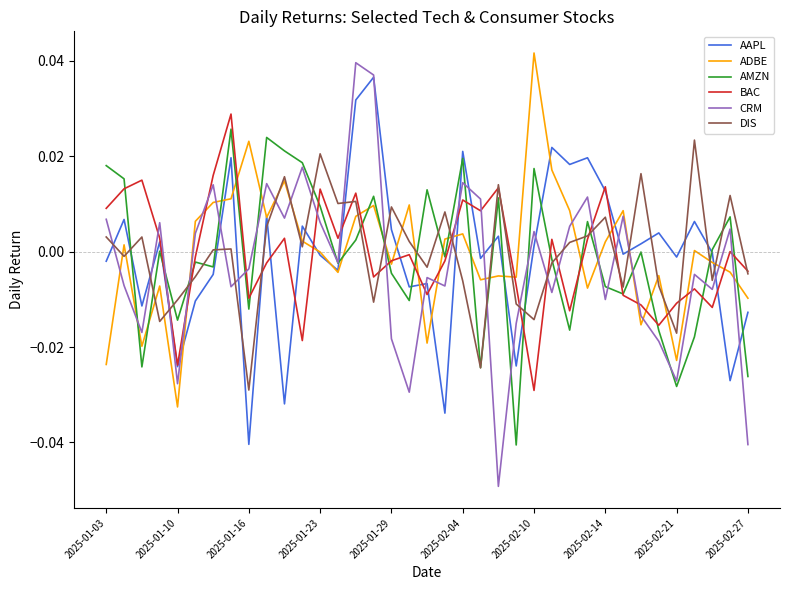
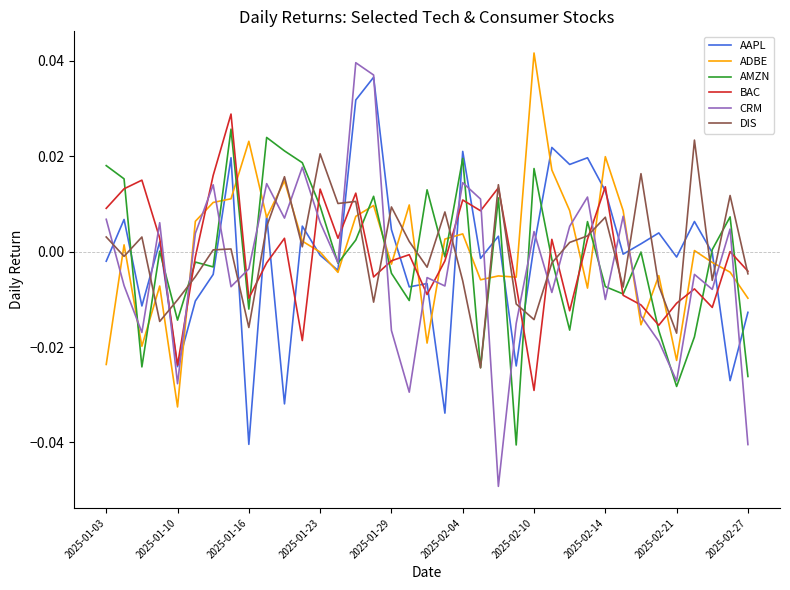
  {
    "AAPL": {
      "2025-01-03": -0.002,
      "2025-01-16": -0.040,
      "2025-01-23": -0.001,
      "2025-01-29": 0.005,
      "2025-02-04": 0.021,
      "2025-02-10": 0.001,
      "2025-02-14": 0.013,
      "2025-02-21": -0.001,
      "2025-02-27": -0.013
    },
    "ADBE": {
      "2025-01-03": -0.024,
      "2025-01-10": -0.033,
      "2025-01-16": 0.023,
      "2025-01-23": 0.000,
      "2025-01-29": -0.003,
      "2025-02-04": 0.004,
      "2025-02-10": 0.042,
-     "2025-02-14": 0.002,
+     "2025-02-14": 0.020,
      "2025-02-21": -0.023,
      "2025-02-27": -0.010
    },
    "AMZN": {
      "2025-01-03": 0.018,
      "2025-01-10": -0.014,
      "2025-01-16": -0.012,
      "2025-01-23": 0.009,
      "2025-01-29": -0.005,
      "2025-02-04": 0.020,
      "2025-02-10": 0.017,
      "2025-02-14": -0.007,
      "2025-02-21": -0.028,
      "2025-02-27": -0.026
    },
    "BAC": {
      "2025-01-03": 0.009,
      "2025-01-16": -0.010,
      "2025-01-23": 0.013,
      "2025-01-29": -0.002,
      "2025-02-04": 0.011,
      "2025-02-10": -0.029,
      "2025-02-14": 0.014,
      "2025-02-21": -0.011,
      "2025-02-27": -0.004
    },
    "CRM": {
      "2025-01-03": 0.007,
      "2025-01-10": -0.028,
      "2025-01-16": -0.004,
      "2025-01-23": 0.006,
-     "2025-01-29": -0.018,
+     "2025-01-29": -0.017,
      "2025-02-04": 0.014,
      "2025-02-10": 0.004,
      "2025-02-14": -0.010,
      "2025-02-21": -0.027,
      "2025-02-27": -0.040
    },
    "DIS": {
      "2025-01-03": 0.003,
      "2025-01-10": -0.010,
-     "2025-01-16": -0.029,
+     "2025-01-16": -0.016,
      "2025-01-23": 0.020,
      "2025-01-29": 0.009,
      "2025-02-04": -0.006,
      "2025-02-10": -0.014,
      "2025-02-14": 0.007,
      "2025-02-21": -0.017,
      "2025-02-27": -0.005
    }
  }
